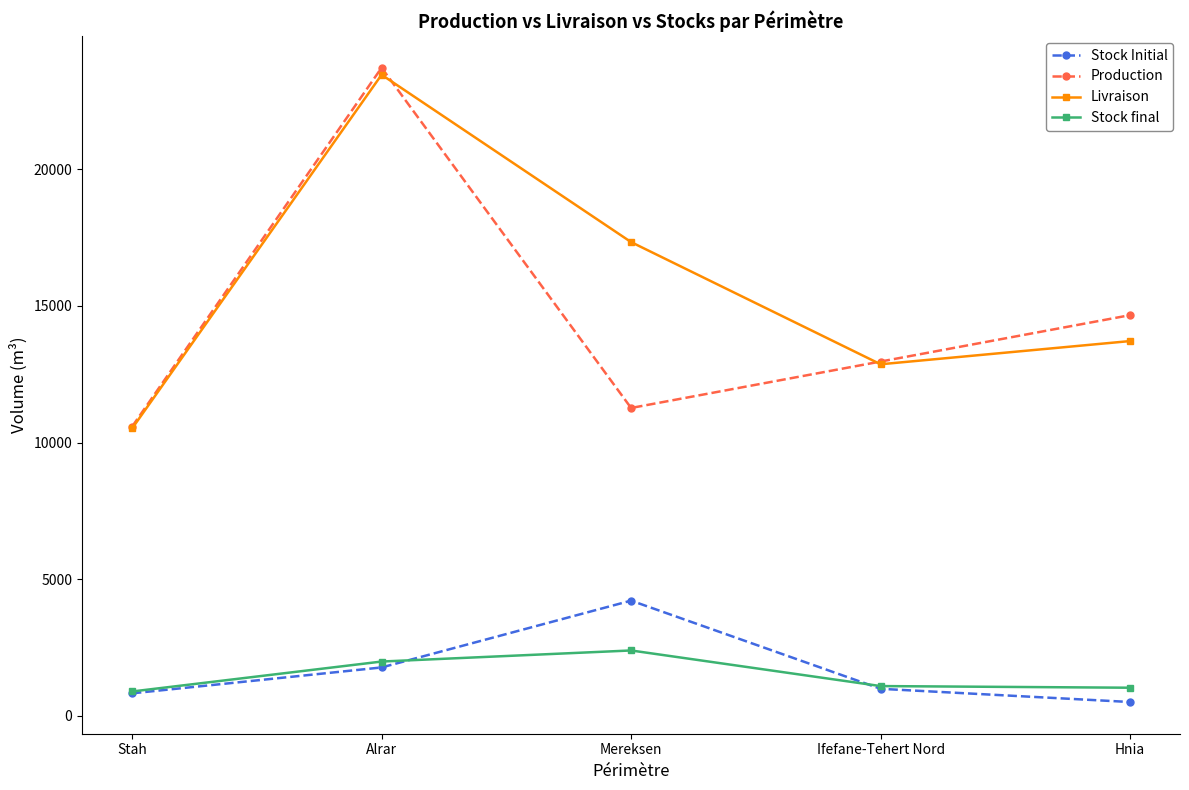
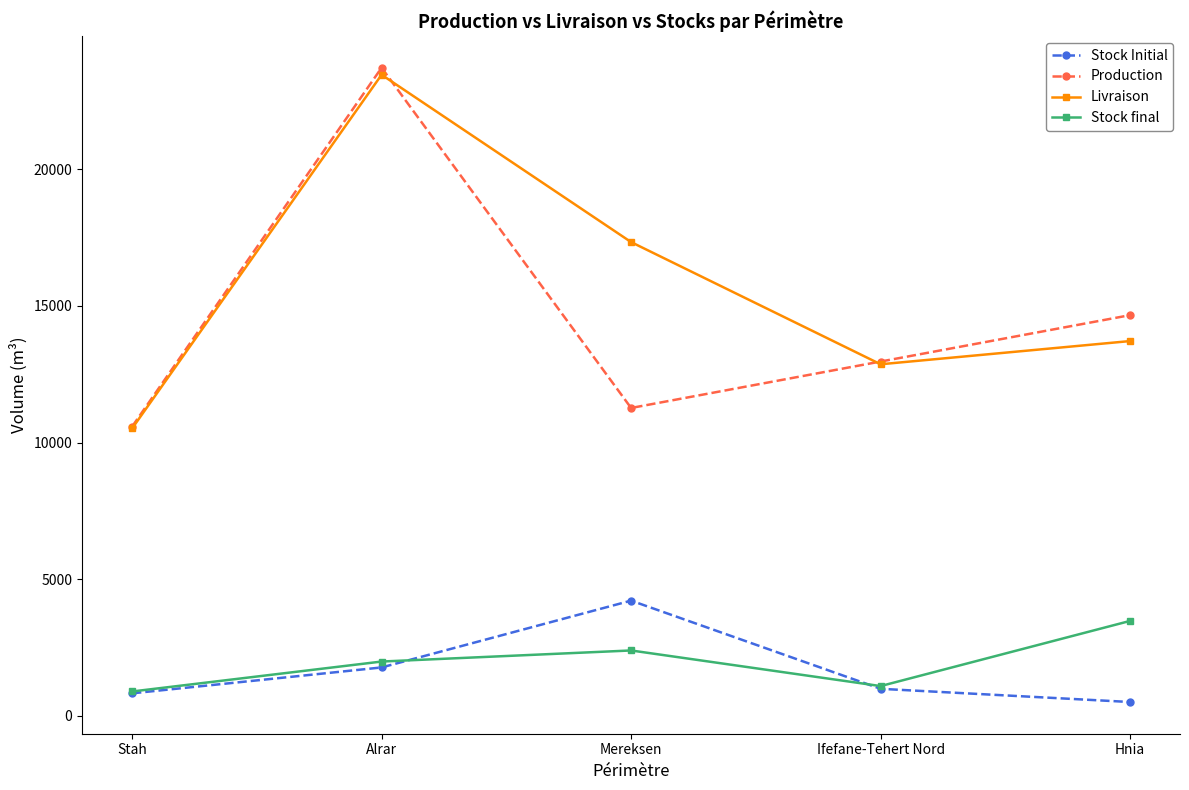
  {
    "Stock Initial": {
      "Alrar": 1800,
      "Mereksen": 4200,
      "Ifefane-Tehert Nord": 1000,
      "Hnia": 500
    },
    "Production": {
      "Alrar": 23700,
      "Mereksen": 11300,
      "Ifefane-Tehert Nord": 13000,
      "Hnia": 14700
    },
    "Livraison": {
      "Alrar": 23500,
      "Mereksen": 17300,
      "Ifefane-Tehert Nord": 12900,
      "Hnia": 13700
    },
    "Stock final": {
      "Alrar": 2000,
      "Mereksen": 2400,
      "Ifefane-Tehert Nord": 1100,
-     "Hnia": 1000
+     "Hnia": 3500
    }
  }
